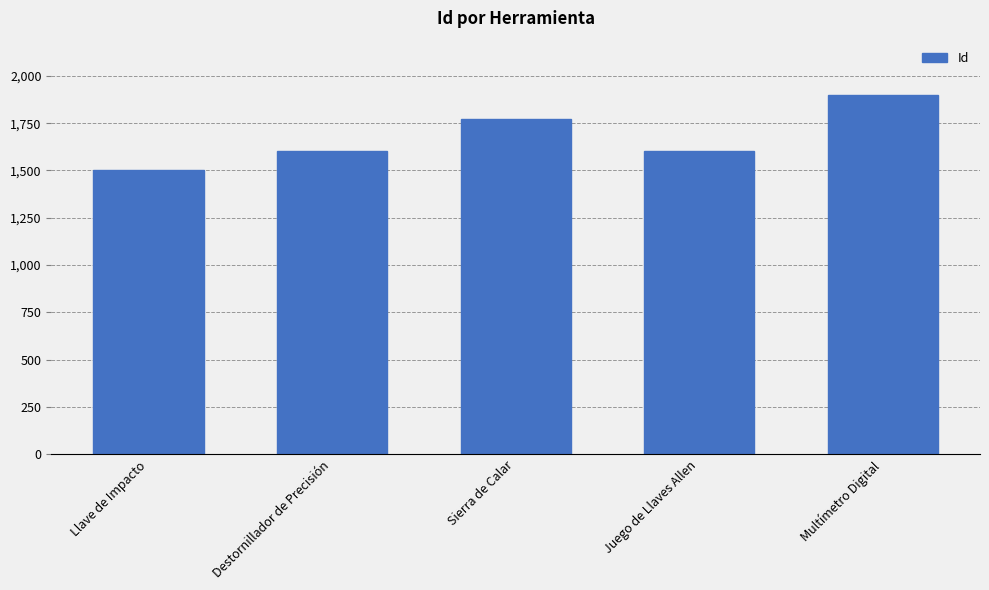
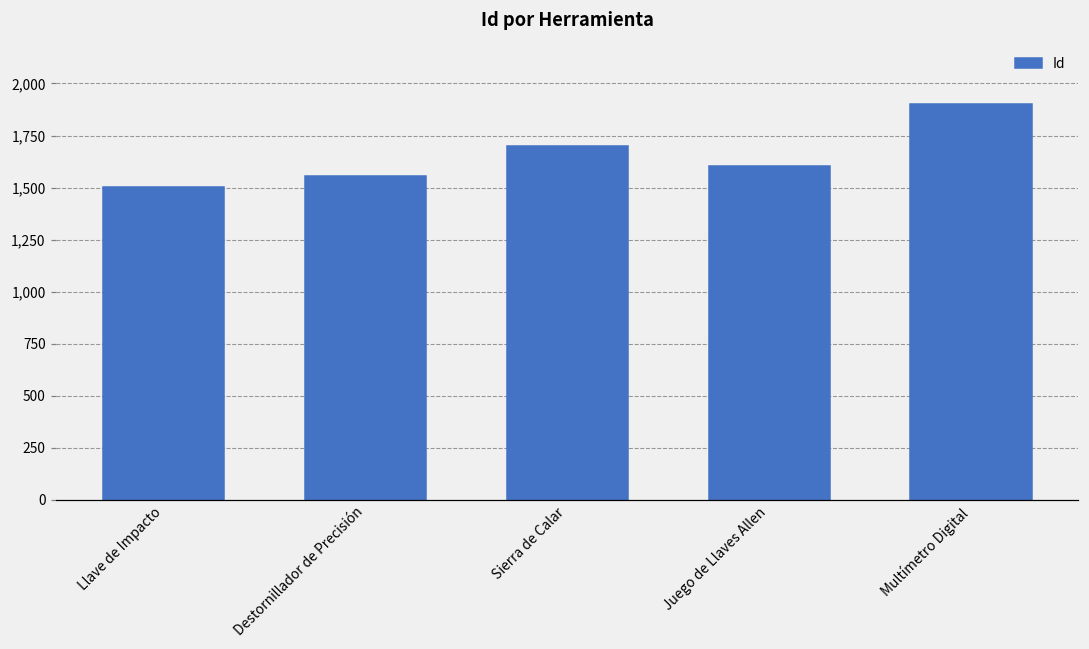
  {
    "Llave de Impacto": "1,500",
-   "Destornillador de Precisión": "1,600",
-   "Sierra de Calar": "1,770",
+   "Destornillador de Precisión": "1,560",
+   "Sierra de Calar": "1,700",
    "Juego de Llaves Allen": "1,600",
    "Multímetro Digital": "1,900"
  }
